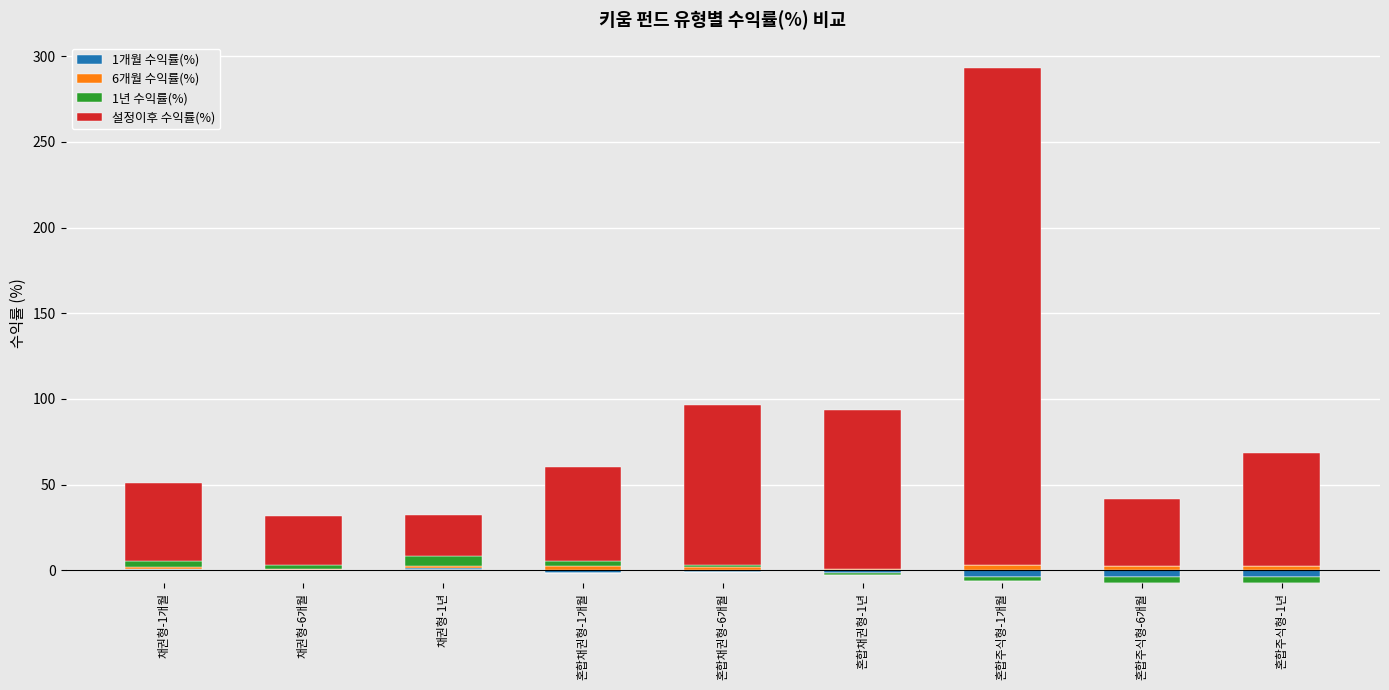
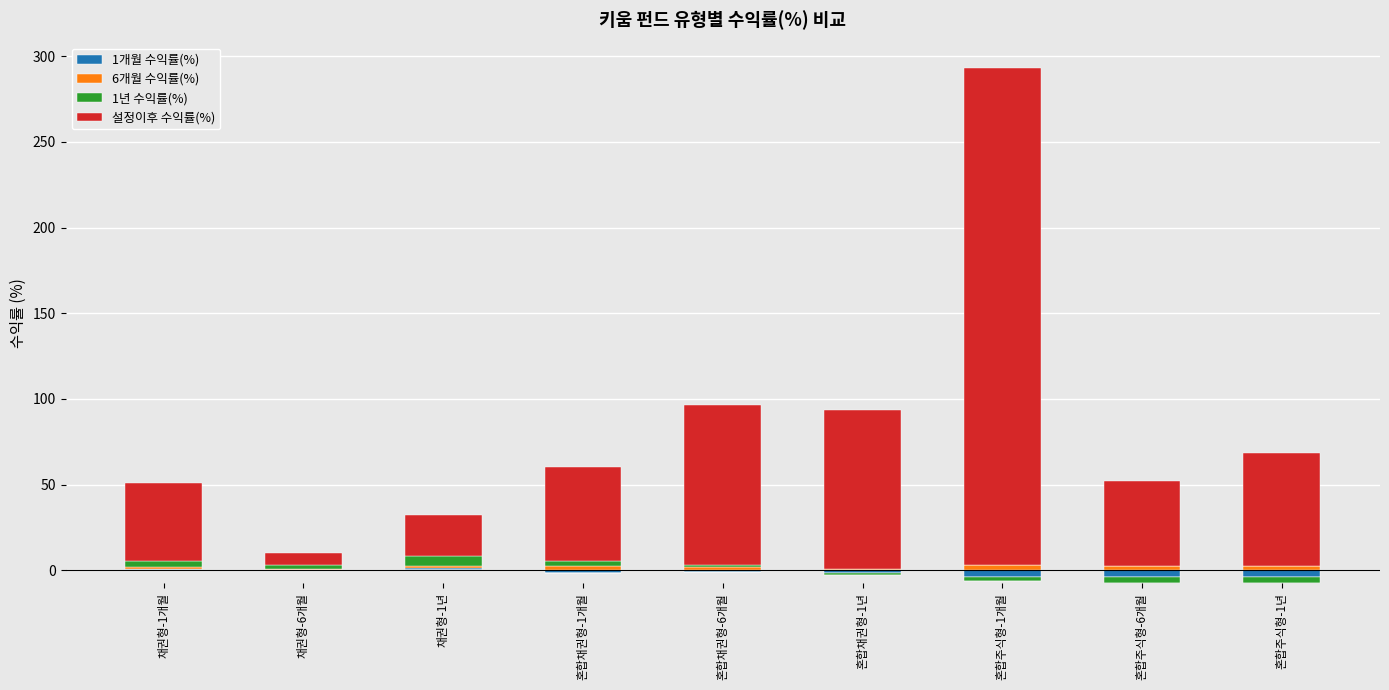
  {
    "6개월 수익률(%)": {
      "혼합채권형-1개월": 2,
      "혼합채권형-6개월": 2,
      "혼합주식형-1개월": 3,
      "혼합주식형-6개월": 3,
      "혼합주식형-1년": 2
    },
    "설정이후 수익률(%)": {
      "채권형-1개월": 45,
-     "채권형-6개월": 29,
+     "채권형-6개월": 7,
      "채권형-1년": 24,
      "혼합채권형-1개월": 55,
      "혼합채권형-6개월": 94,
      "혼합채권형-1년": 93,
      "혼합주식형-1개월": 290,
-     "혼합주식형-6개월": 39,
+     "혼합주식형-6개월": 50,
      "혼합주식형-1년": 66
    }
  }
